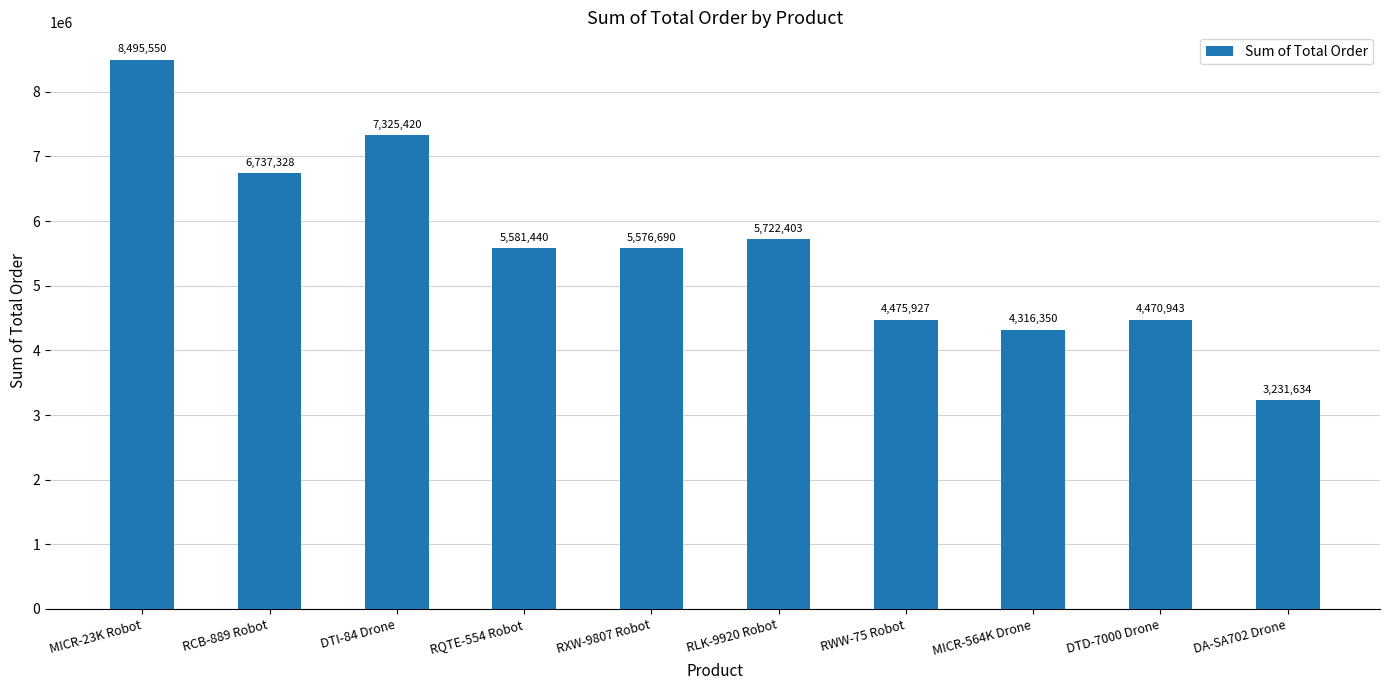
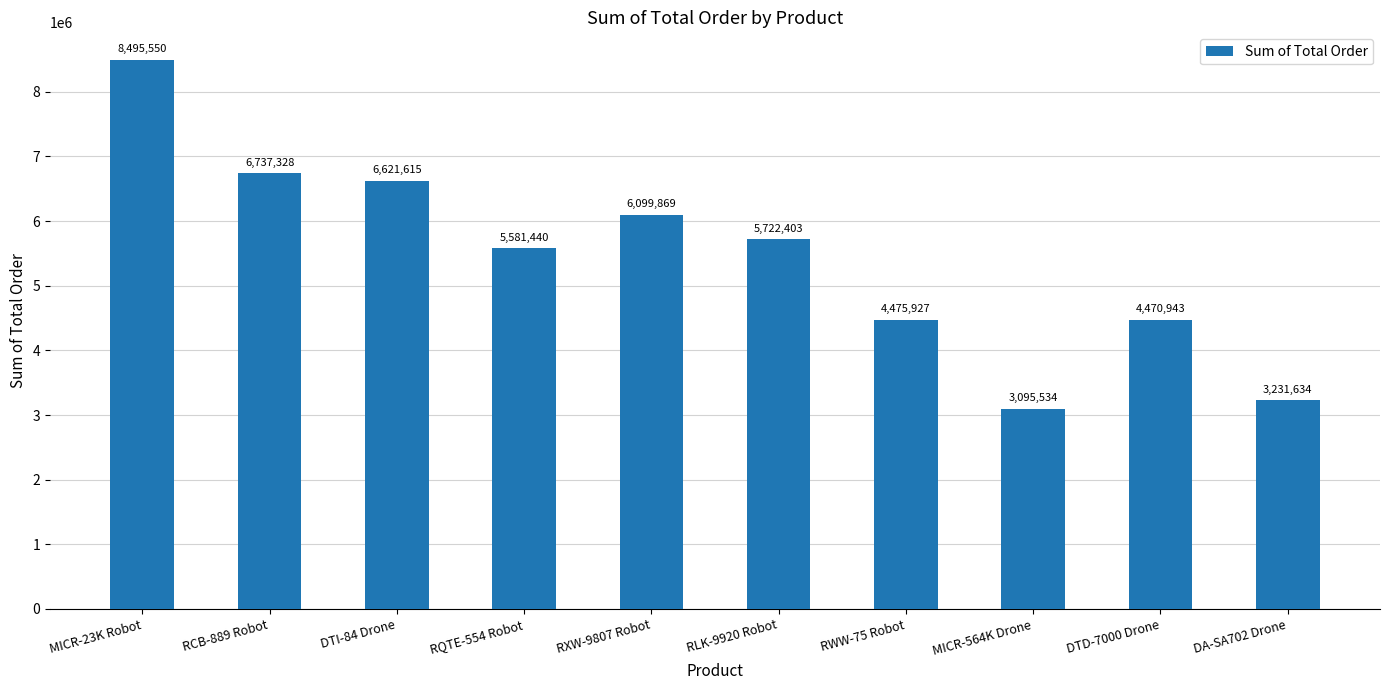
  {
    "MICR-23K Robot": "8,495,550",
    "RCB-889 Robot": "6,737,328",
-   "DTI-84 Drone": "7,325,420",
+   "DTI-84 Drone": "6,621,615",
    "RQTE-554 Robot": "5,581,440",
-   "RXW-9807 Robot": "5,576,690",
+   "RXW-9807 Robot": "6,099,869",
    "RLK-9920 Robot": "5,722,403",
    "RWW-75 Robot": "4,475,927",
-   "MICR-564K Drone": "4,316,350",
+   "MICR-564K Drone": "3,095,534",
    "DTD-7000 Drone": "4,470,943",
    "DA-SA702 Drone": "3,231,634"
  }
